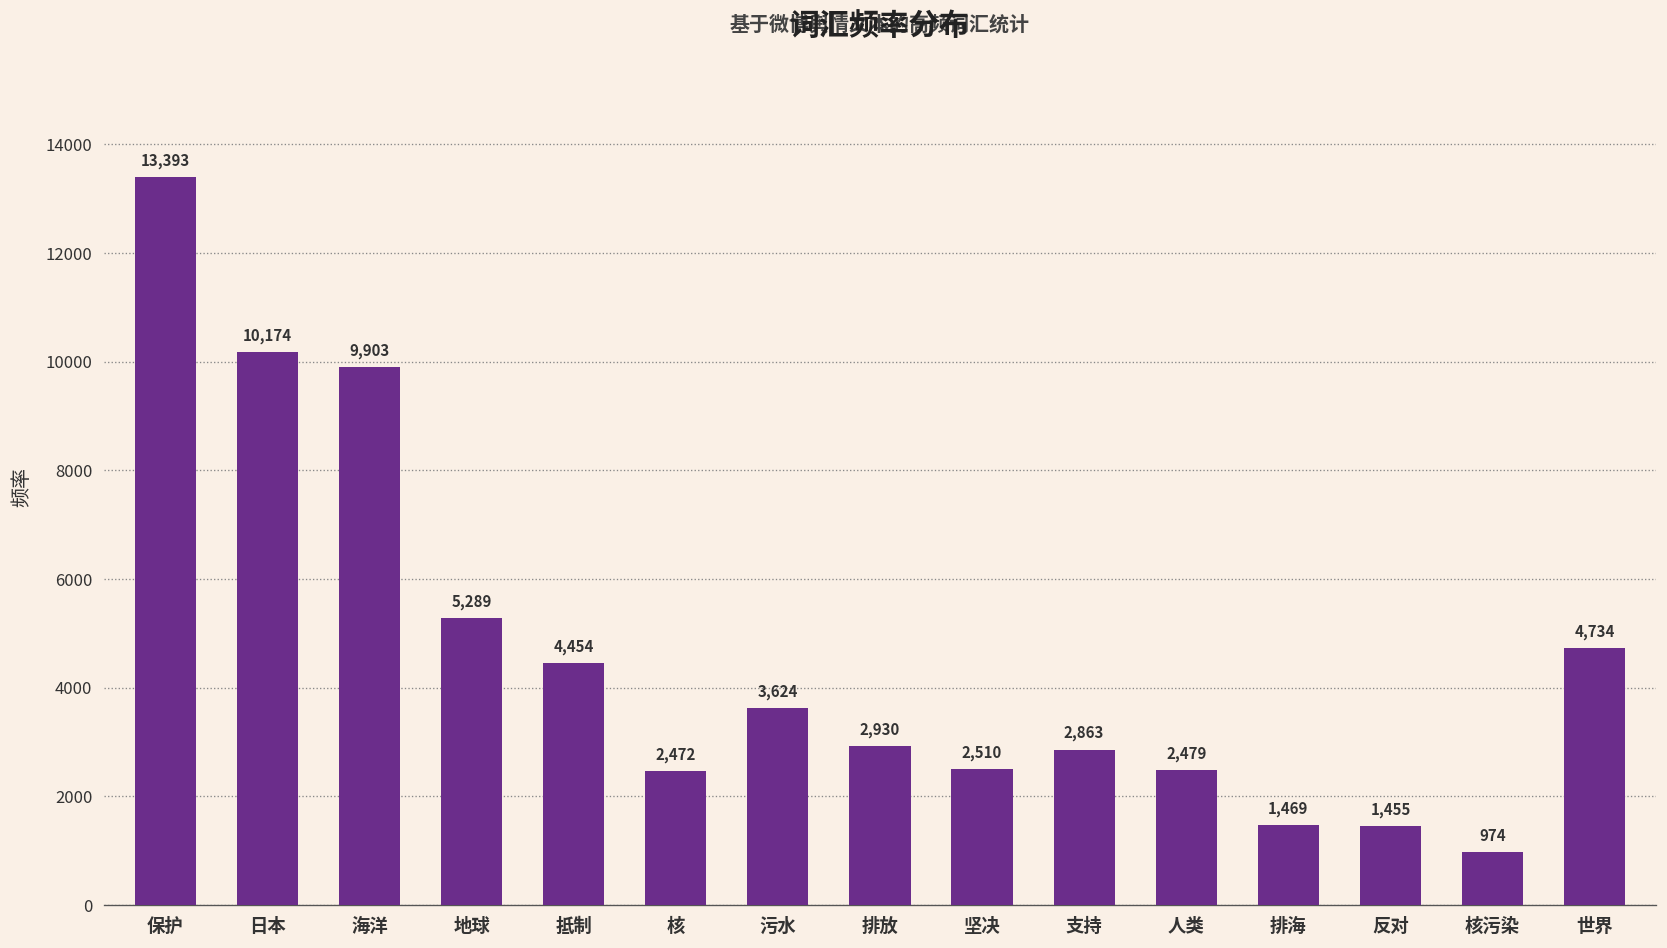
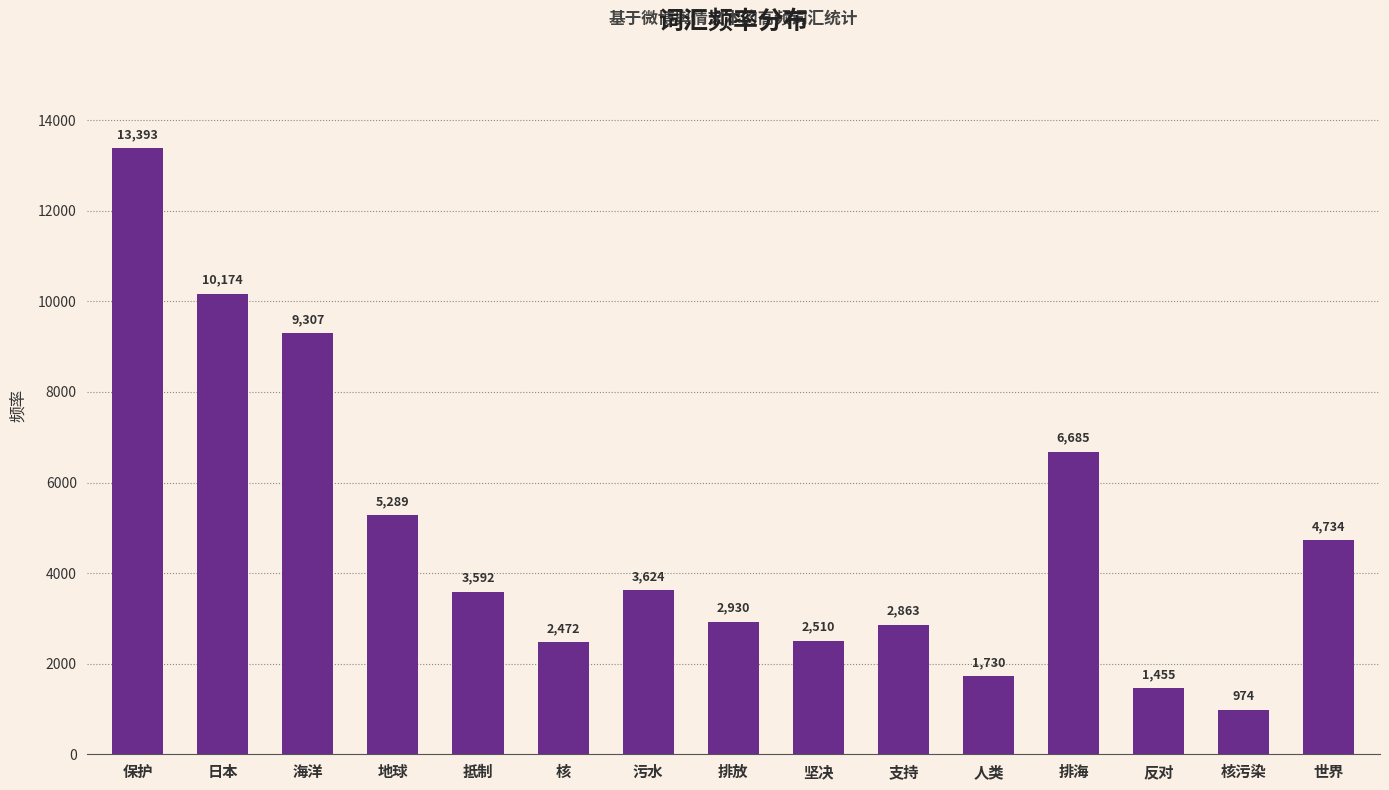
  {
    "保护": "13,393",
    "日本": "10,174",
-   "海洋": "9,903",
+   "海洋": "9,307",
    "地球": "5,289",
-   "抵制": "4,454",
+   "抵制": "3,592",
    "核": "2,472",
    "污水": "3,624",
    "排放": "2,930",
    "坚决": "2,510",
    "支持": "2,863",
-   "人类": "2,479",
-   "排海": "1,469",
+   "人类": "1,730",
+   "排海": "6,685",
    "反对": "1,455",
    "核污染": "974",
    "世界": "4,734"
  }
